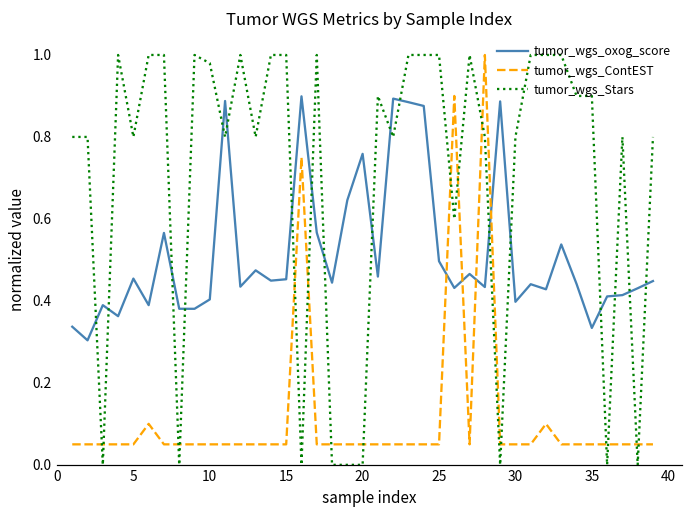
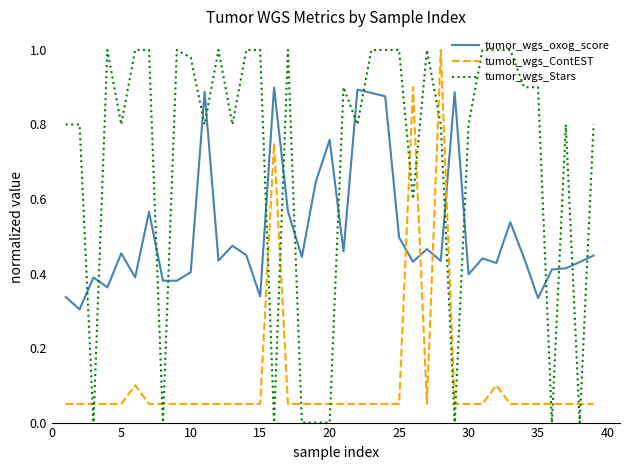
  {
    "tumor_wgs_oxog_score": {
      "5": 0.45,
      "10": 0.40,
-     "15": 0.45,
+     "15": 0.34,
      "20": 0.76,
      "25": 0.50,
      "30": 0.40,
      "35": 0.33
    },
    "tumor_wgs_ContEST": {
      "5": 0.05,
      "10": 0.05,
      "15": 0.05,
      "20": 0.05,
      "25": 0.05,
      "30": 0.05,
      "35": 0.05
    },
    "tumor_wgs_Stars": {
      "5": 0.80,
      "10": 0.98,
      "15": 1.00,
      "20": 0.00,
      "25": 1.00,
      "30": 0.80,
      "35": 0.90
    }
  }
